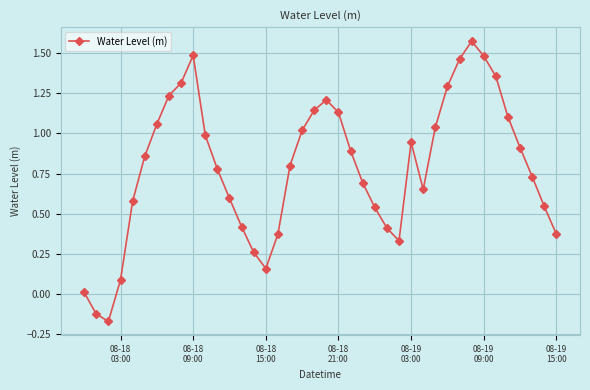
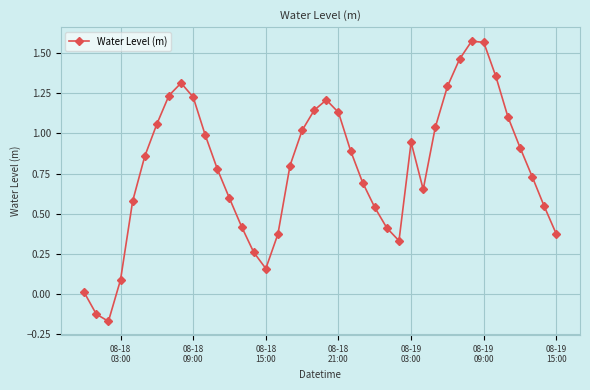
  {
    "08-18 03:00": 0.09,
-   "08-18 09:00": 1.49,
+   "08-18 09:00": 1.23,
    "08-18 15:00": 0.16,
    "08-18 21:00": 1.13,
    "08-19 03:00": 0.94,
-   "08-19 09:00": 1.48,
+   "08-19 09:00": 1.57,
    "08-19 15:00": 0.37
  }
